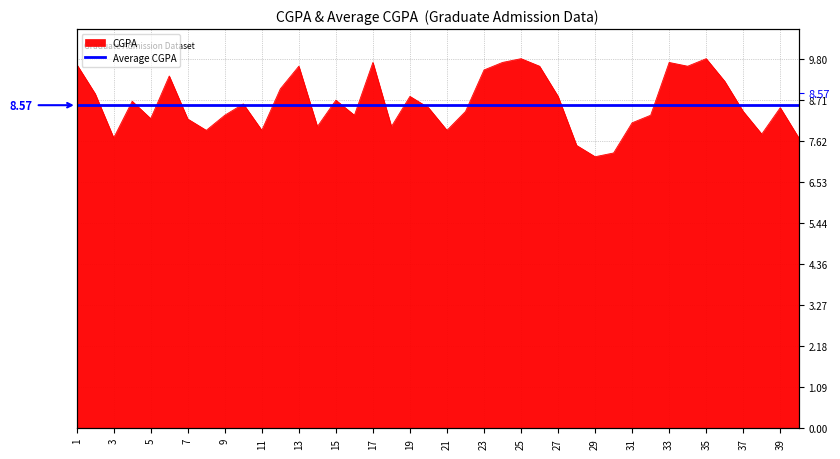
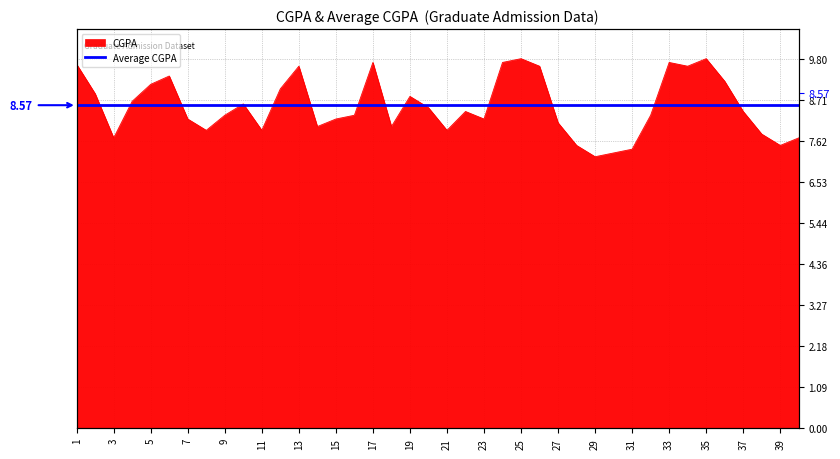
  {
    "1": 9.7,
    "3": 7.7,
-   "5": 8.2,
+   "5": 9.1,
    "7": 8.2,
    "9": 8.3,
    "11": 7.9,
    "13": 9.6,
-   "15": 8.7,
+   "15": 8.2,
    "17": 9.7,
    "19": 8.8,
    "21": 7.9,
-   "23": 9.5,
+   "23": 8.2,
    "25": 9.8,
-   "27": 8.8,
+   "27": 8.1,
    "29": 7.2,
-   "31": 8.1,
+   "31": 7.4,
    "33": 9.7,
    "35": 9.8,
    "37": 8.4,
-   "39": 8.5
+   "39": 7.5
  }
